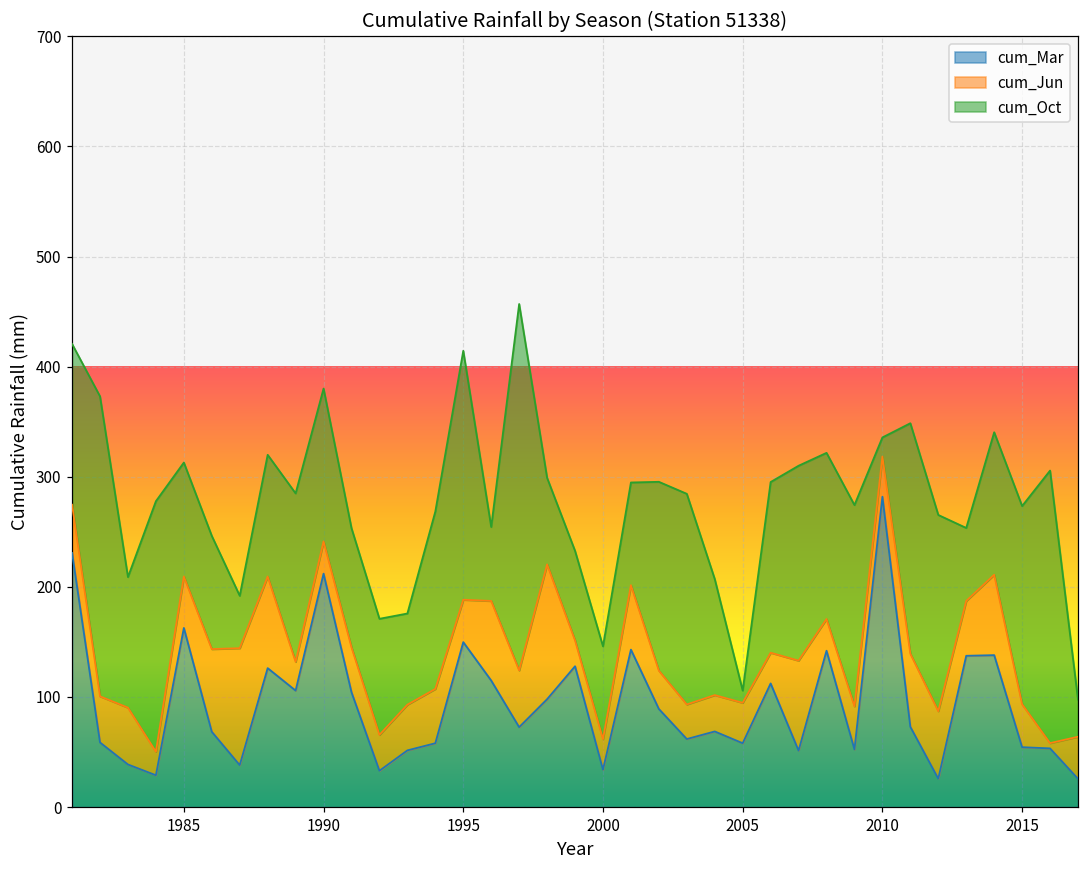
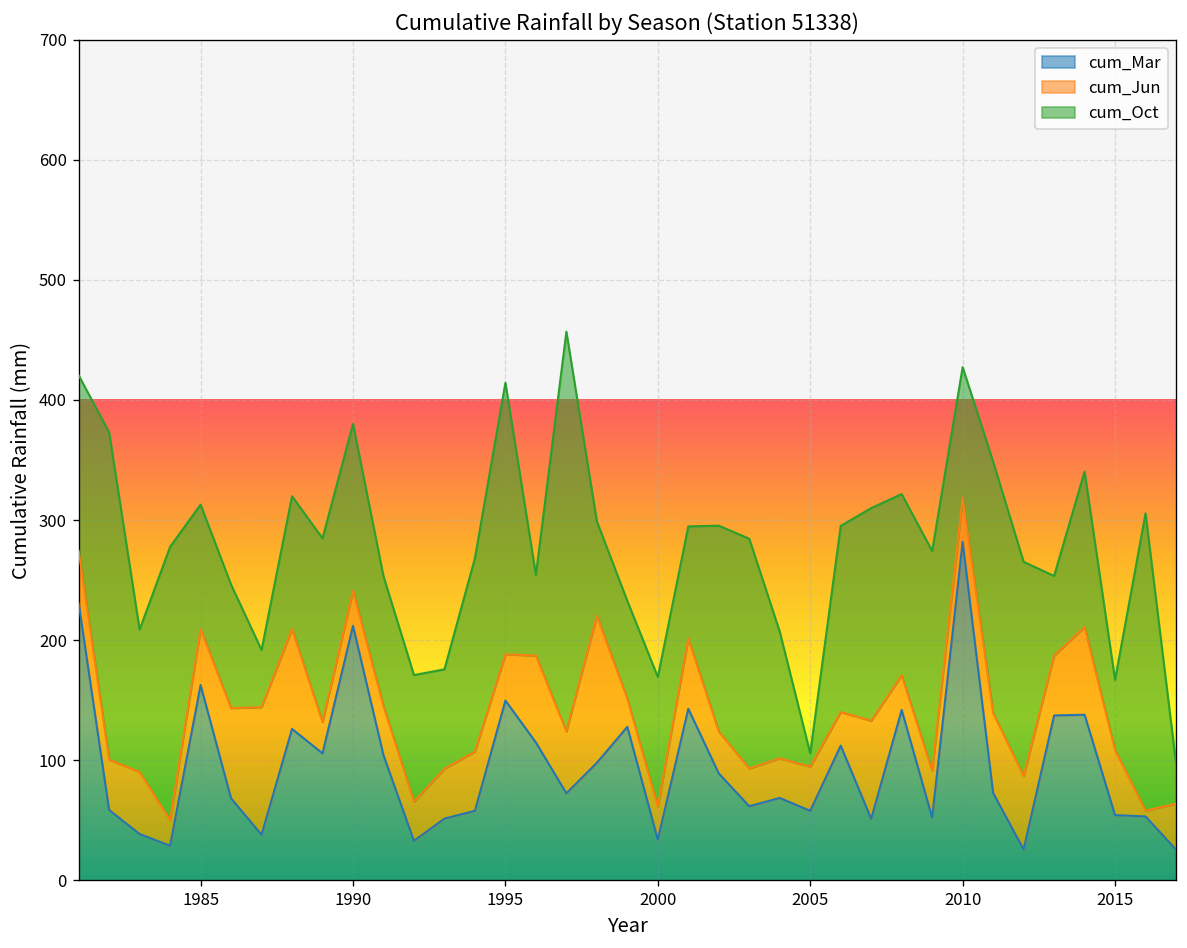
  {
    "cum_Mar": {
      "1985": 163,
      "1990": 212,
      "1995": 150,
      "2000": 34,
      "2005": 58,
      "2010": 282,
      "2015": 54
    },
    "cum_Jun": {
      "1985": 47,
      "1990": 29,
      "1995": 39,
      "2000": 28,
      "2005": 37,
      "2010": 37,
-     "2015": 39
+     "2015": 54
    },
    "cum_Oct": {
      "1985": 104,
      "1990": 139,
      "1995": 226,
-     "2000": 84,
+     "2000": 108,
      "2005": 11,
-     "2010": 17,
-     "2015": 180
+     "2010": 109,
+     "2015": 59
    }
  }
